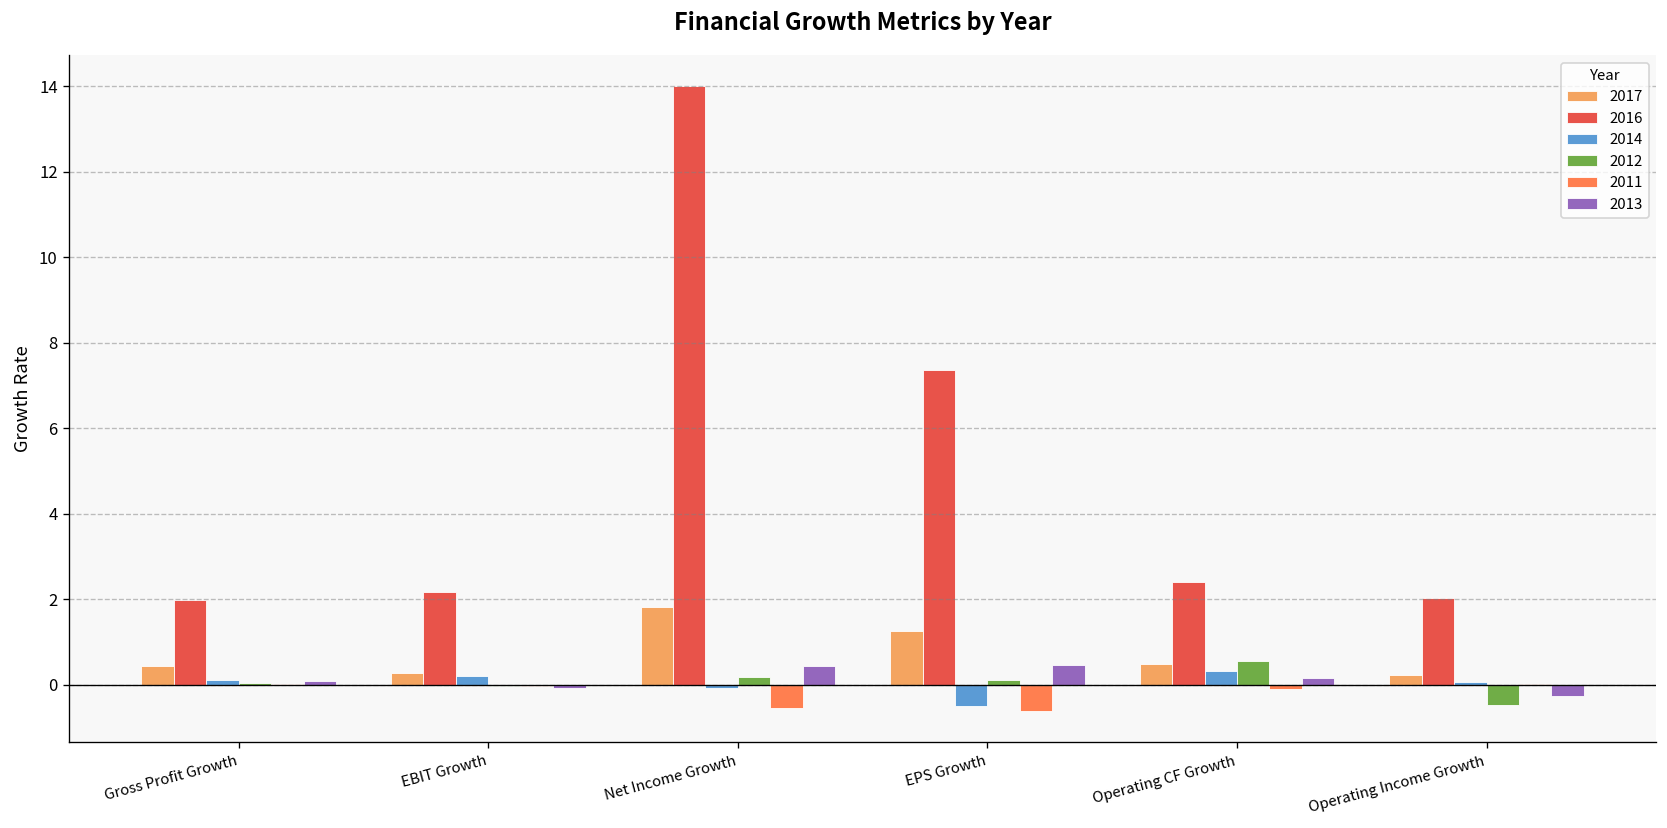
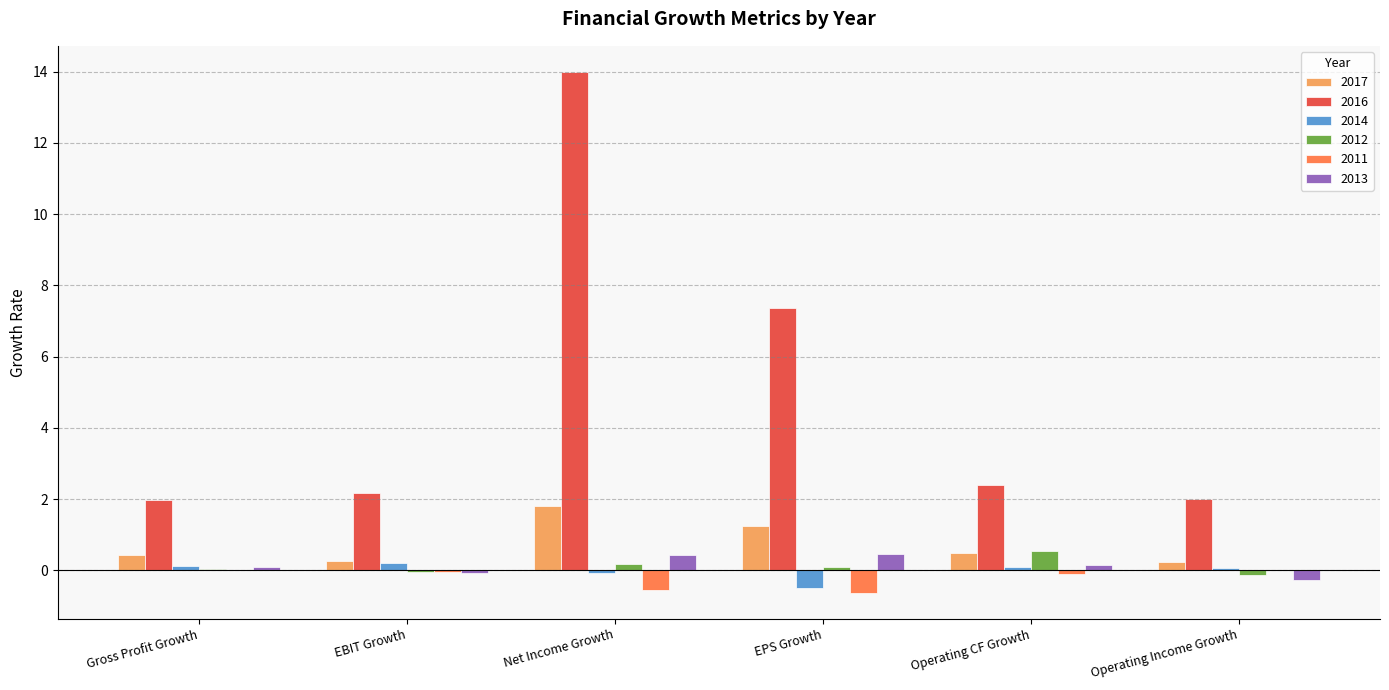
  {
    "2014": {
      "Gross Profit Growth": 0.1,
      "EBIT Growth": 0.2,
      "Net Income Growth": -0.1,
      "EPS Growth": -0.5,
-     "Operating CF Growth": 0.3
+     "Operating CF Growth": 0.1
    },
    "2012": {
      "Net Income Growth": 0.2,
      "EPS Growth": 0.1,
      "Operating CF Growth": 0.5,
-     "Operating Income Growth": -0.5
+     "Operating Income Growth": -0.1
    },
    "2013": {
      "Gross Profit Growth": 0.1,
      "EBIT Growth": -0.1,
      "Net Income Growth": 0.4,
      "EPS Growth": 0.5,
      "Operating CF Growth": 0.2,
      "Operating Income Growth": -0.3
    }
  }
